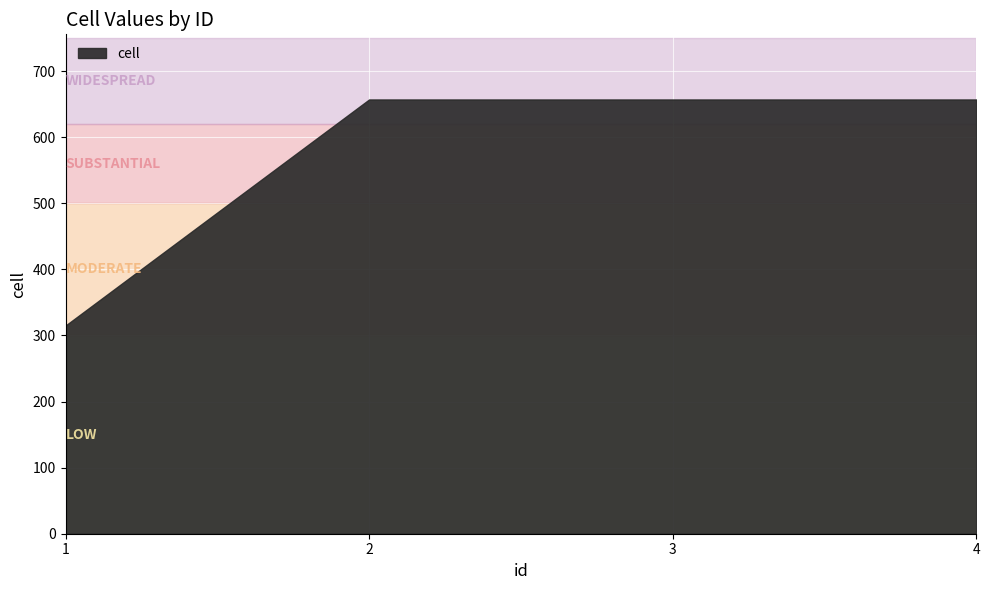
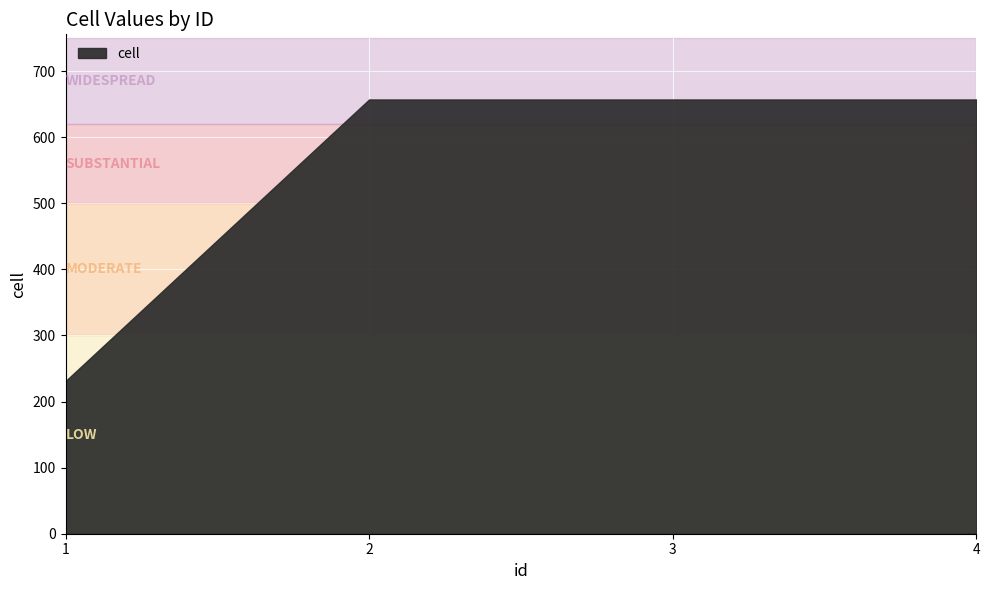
  {
-   "1": 320,
+   "1": 230,
    "2": 660,
    "3": 660,
    "4": 660
  }
